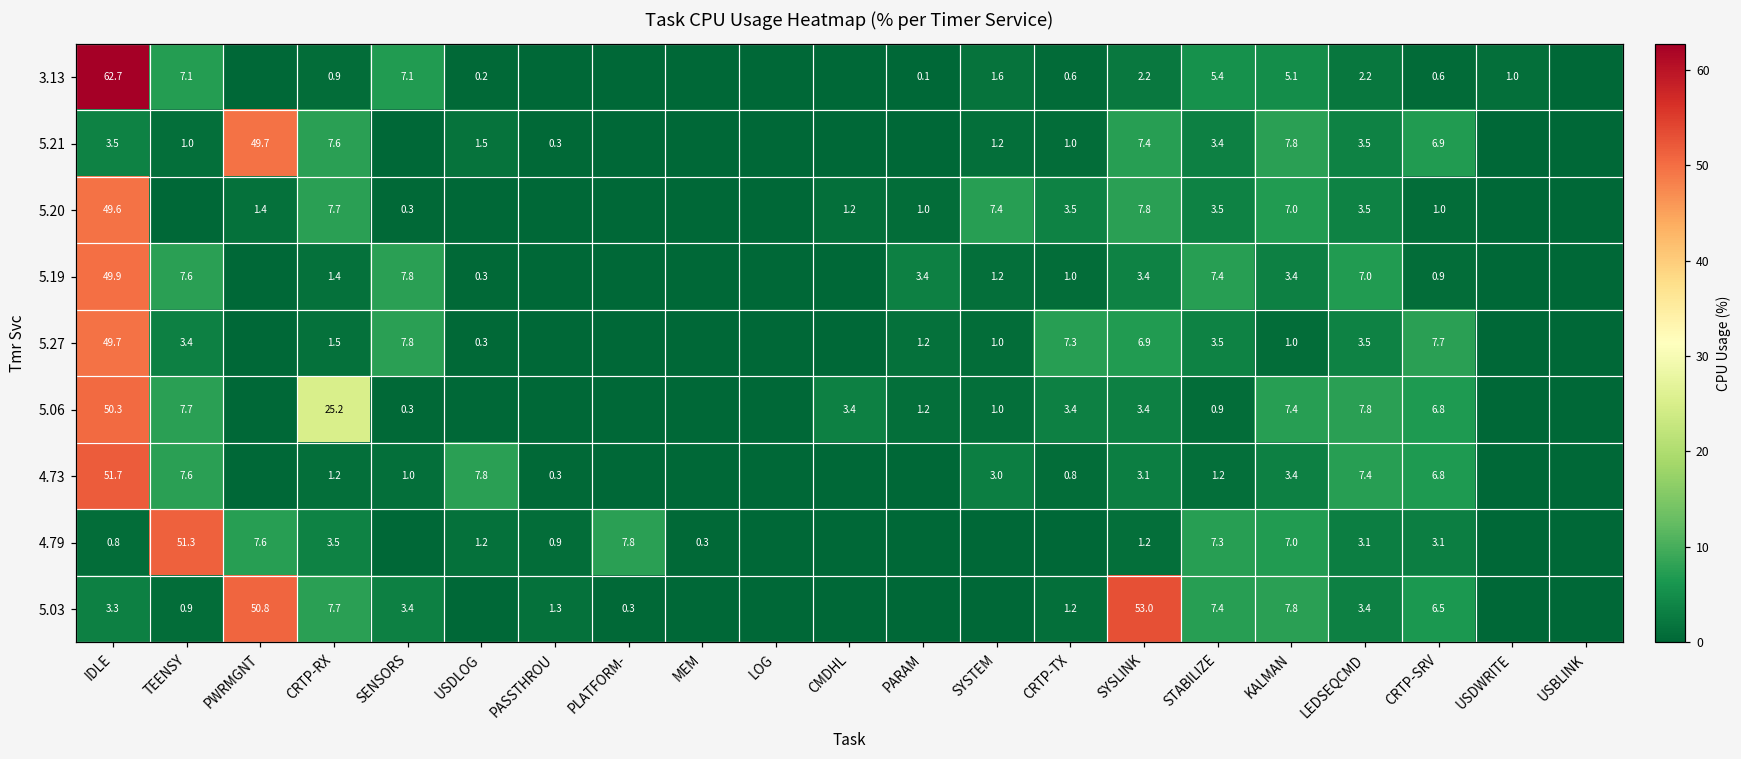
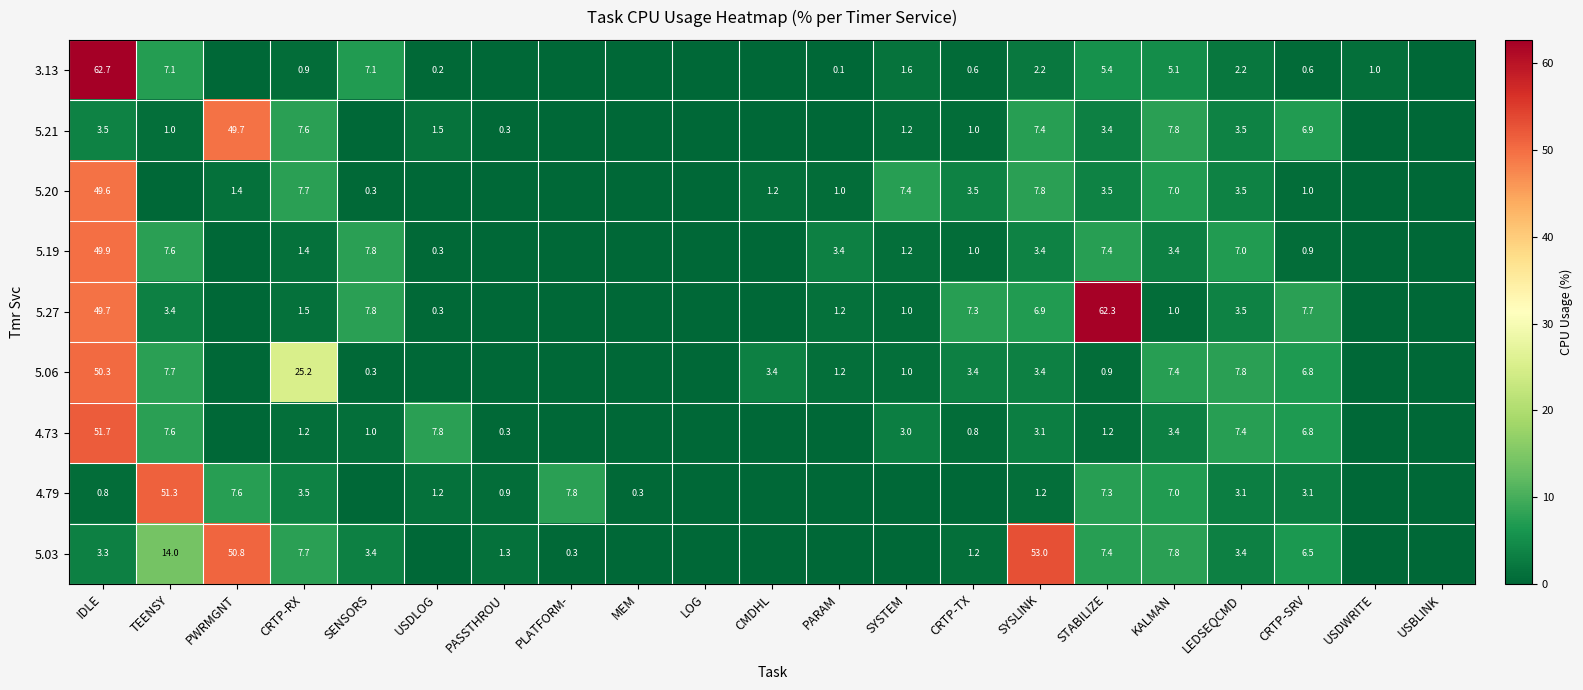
  {
    "3.13": {
      "IDLE": 62.7,
      "TEENSY": 7.1,
      "CRTP-RX": 0.9,
      "SENSORS": 7.1,
      "USDLOG": 0.2,
      "PARAM": 0.1,
      "SYSTEM": 1.6,
      "CRTP-TX": 0.6,
      "SYSLINK": 2.2,
      "STABILIZE": 5.4,
      "KALMAN": 5.1,
      "LEDSEQCMD": 2.2,
      "CRTP-SRV": 0.6,
      "USDWRITE": 1.0
    },
    "5.21": {
      "IDLE": 3.5,
      "TEENSY": 1.0,
      "PWRMGNT": 49.7,
      "CRTP-RX": 7.6,
      "USDLOG": 1.5,
      "PASSTHROU": 0.3,
      "SYSTEM": 1.2,
      "CRTP-TX": 1.0,
      "SYSLINK": 7.4,
      "STABILIZE": 3.4,
      "KALMAN": 7.8,
      "LEDSEQCMD": 3.5,
      "CRTP-SRV": 6.9
    },
    "5.20": {
      "IDLE": 49.6,
      "PWRMGNT": 1.4,
      "CRTP-RX": 7.7,
      "SENSORS": 0.3,
      "CMDHL": 1.2,
      "PARAM": 1.0,
      "SYSTEM": 7.4,
      "CRTP-TX": 3.5,
      "SYSLINK": 7.8,
      "STABILIZE": 3.5,
      "KALMAN": 7.0,
      "LEDSEQCMD": 3.5,
      "CRTP-SRV": 1.0
    },
    "5.19": {
      "IDLE": 49.9,
      "TEENSY": 7.6,
      "CRTP-RX": 1.4,
      "SENSORS": 7.8,
      "USDLOG": 0.3,
      "PARAM": 3.4,
      "SYSTEM": 1.2,
      "CRTP-TX": 1.0,
      "SYSLINK": 3.4,
      "STABILIZE": 7.4,
      "KALMAN": 3.4,
      "LEDSEQCMD": 7.0,
      "CRTP-SRV": 0.9
    },
    "5.27": {
      "IDLE": 49.7,
      "TEENSY": 3.4,
      "CRTP-RX": 1.5,
      "SENSORS": 7.8,
      "USDLOG": 0.3,
      "PARAM": 1.2,
      "SYSTEM": 1.0,
      "CRTP-TX": 7.3,
      "SYSLINK": 6.9,
-     "STABILIZE": 3.5,
+     "STABILIZE": 62.3,
      "KALMAN": 1.0,
      "LEDSEQCMD": 3.5,
      "CRTP-SRV": 7.7
    },
    "5.06": {
      "IDLE": 50.3,
      "TEENSY": 7.7,
      "CRTP-RX": 25.2,
      "SENSORS": 0.3,
      "CMDHL": 3.4,
      "PARAM": 1.2,
      "SYSTEM": 1.0,
      "CRTP-TX": 3.4,
      "SYSLINK": 3.4,
      "STABILIZE": 0.9,
      "KALMAN": 7.4,
      "LEDSEQCMD": 7.8,
      "CRTP-SRV": 6.8
    },
    "4.73": {
      "IDLE": 51.7,
      "TEENSY": 7.6,
      "CRTP-RX": 1.2,
      "SENSORS": 1.0,
      "USDLOG": 7.8,
      "PASSTHROU": 0.3,
      "SYSTEM": 3.0,
      "CRTP-TX": 0.8,
      "SYSLINK": 3.1,
      "STABILIZE": 1.2,
      "KALMAN": 3.4,
      "LEDSEQCMD": 7.4,
      "CRTP-SRV": 6.8
    },
    "4.79": {
      "IDLE": 0.8,
      "TEENSY": 51.3,
      "PWRMGNT": 7.6,
      "CRTP-RX": 3.5,
      "USDLOG": 1.2,
      "PASSTHROU": 0.9,
      "PLATFORM-": 7.8,
      "MEM": 0.3,
      "SYSLINK": 1.2,
      "STABILIZE": 7.3,
      "KALMAN": 7.0,
      "LEDSEQCMD": 3.1,
      "CRTP-SRV": 3.1
    },
    "5.03": {
      "IDLE": 3.3,
-     "TEENSY": 0.9,
+     "TEENSY": 14.0,
      "PWRMGNT": 50.8,
      "CRTP-RX": 7.7,
      "SENSORS": 3.4,
      "PASSTHROU": 1.3,
      "PLATFORM-": 0.3,
      "CRTP-TX": 1.2,
      "SYSLINK": 53.0,
      "STABILIZE": 7.4,
      "KALMAN": 7.8,
      "LEDSEQCMD": 3.4,
      "CRTP-SRV": 6.5
    }
  }
